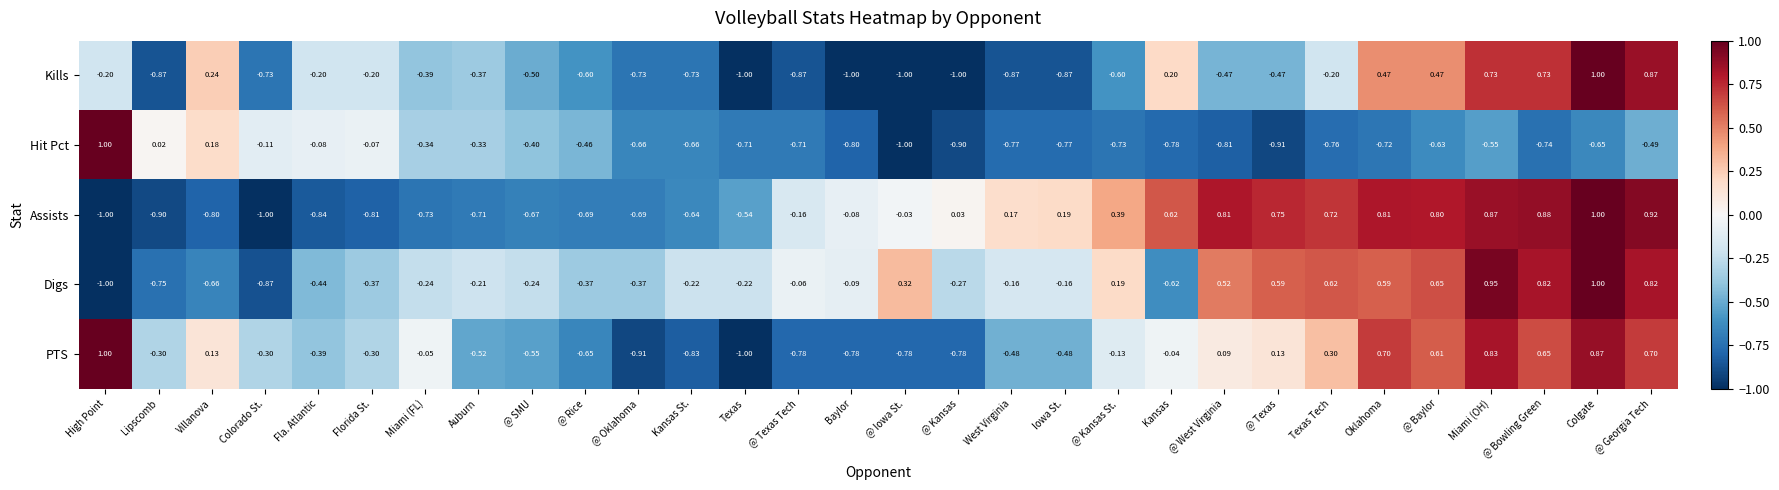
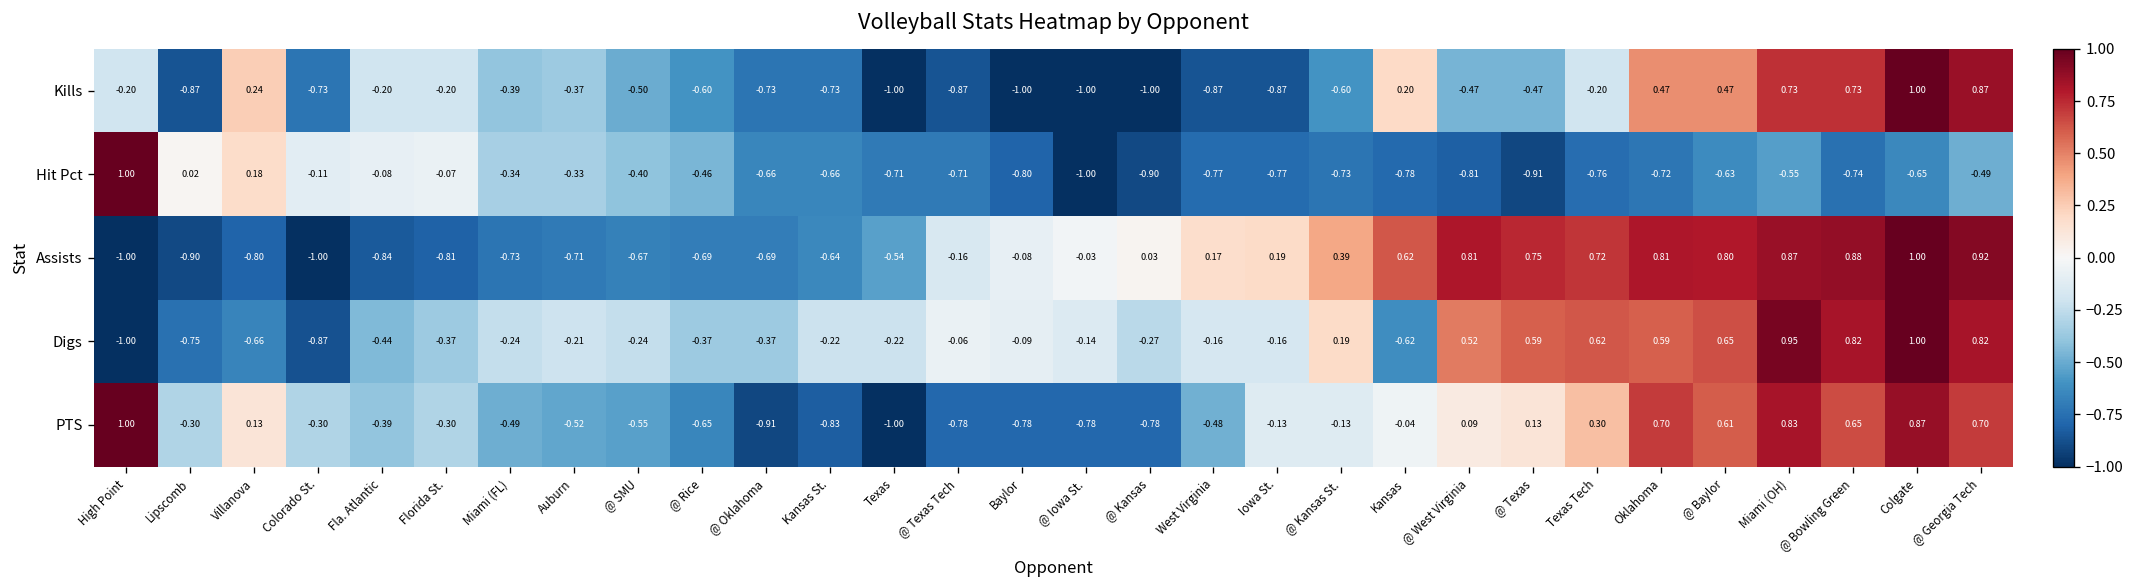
  {
    "Kills": {
      "High Point": -0.20,
      "Lipscomb": -0.87,
      "Villanova": 0.24,
      "Colorado St.": -0.73,
      "Fla. Atlantic": -0.20,
      "Florida St.": -0.20,
      "Miami (FL)": -0.39,
      "Auburn": -0.37,
      "@ SMU": -0.50,
      "@ Rice": -0.60,
      "@ Oklahoma": -0.73,
      "Kansas St.": -0.73,
      "Texas": -1.00,
      "@ Texas Tech": -0.87,
      "Baylor": -1.00,
      "@ Iowa St.": -1.00,
      "@ Kansas": -1.00,
      "West Virginia": -0.87,
      "Iowa St.": -0.87,
      "@ Kansas St.": -0.60,
      "Kansas": 0.20,
      "@ West Virginia": -0.47,
      "@ Texas": -0.47,
      "Texas Tech": -0.20,
      "Oklahoma": 0.47,
      "@ Baylor": 0.47,
      "Miami (OH)": 0.73,
      "@ Bowling Green": 0.73,
      "Colgate": 1.00,
      "@ Georgia Tech": 0.87
    },
    "Hit Pct": {
      "High Point": 1.00,
      "Lipscomb": 0.02,
      "Villanova": 0.18,
      "Colorado St.": -0.11,
      "Fla. Atlantic": -0.08,
      "Florida St.": -0.07,
      "Miami (FL)": -0.34,
      "Auburn": -0.33,
      "@ SMU": -0.40,
      "@ Rice": -0.46,
      "@ Oklahoma": -0.66,
      "Kansas St.": -0.66,
      "Texas": -0.71,
      "@ Texas Tech": -0.71,
      "Baylor": -0.80,
      "@ Iowa St.": -1.00,
      "@ Kansas": -0.90,
      "West Virginia": -0.77,
      "Iowa St.": -0.77,
      "@ Kansas St.": -0.73,
      "Kansas": -0.78,
      "@ West Virginia": -0.81,
      "@ Texas": -0.91,
      "Texas Tech": -0.76,
      "Oklahoma": -0.72,
      "@ Baylor": -0.63,
      "Miami (OH)": -0.55,
      "@ Bowling Green": -0.74,
      "Colgate": -0.65,
      "@ Georgia Tech": -0.49
    },
    "Assists": {
      "High Point": -1.00,
      "Lipscomb": -0.90,
      "Villanova": -0.80,
      "Colorado St.": -1.00,
      "Fla. Atlantic": -0.84,
      "Florida St.": -0.81,
      "Miami (FL)": -0.73,
      "Auburn": -0.71,
      "@ SMU": -0.67,
      "@ Rice": -0.69,
      "@ Oklahoma": -0.69,
      "Kansas St.": -0.64,
      "Texas": -0.54,
      "@ Texas Tech": -0.16,
      "Baylor": -0.08,
      "@ Iowa St.": -0.03,
      "@ Kansas": 0.03,
      "West Virginia": 0.17,
      "Iowa St.": 0.19,
      "@ Kansas St.": 0.39,
      "Kansas": 0.62,
      "@ West Virginia": 0.81,
      "@ Texas": 0.75,
      "Texas Tech": 0.72,
      "Oklahoma": 0.81,
      "@ Baylor": 0.80,
      "Miami (OH)": 0.87,
      "@ Bowling Green": 0.88,
      "Colgate": 1.00,
      "@ Georgia Tech": 0.92
    },
    "Digs": {
      "High Point": -1.00,
      "Lipscomb": -0.75,
      "Villanova": -0.66,
      "Colorado St.": -0.87,
      "Fla. Atlantic": -0.44,
      "Florida St.": -0.37,
      "Miami (FL)": -0.24,
      "Auburn": -0.21,
      "@ SMU": -0.24,
      "@ Rice": -0.37,
      "@ Oklahoma": -0.37,
      "Kansas St.": -0.22,
      "Texas": -0.22,
      "@ Texas Tech": -0.06,
      "Baylor": -0.09,
-     "@ Iowa St.": 0.32,
+     "@ Iowa St.": -0.14,
      "@ Kansas": -0.27,
      "West Virginia": -0.16,
      "Iowa St.": -0.16,
      "@ Kansas St.": 0.19,
      "Kansas": -0.62,
      "@ West Virginia": 0.52,
      "@ Texas": 0.59,
      "Texas Tech": 0.62,
      "Oklahoma": 0.59,
      "@ Baylor": 0.65,
      "Miami (OH)": 0.95,
      "@ Bowling Green": 0.82,
      "Colgate": 1.00,
      "@ Georgia Tech": 0.82
    },
    "PTS": {
      "High Point": 1.00,
      "Lipscomb": -0.30,
      "Villanova": 0.13,
      "Colorado St.": -0.30,
      "Fla. Atlantic": -0.39,
      "Florida St.": -0.30,
-     "Miami (FL)": -0.05,
+     "Miami (FL)": -0.49,
      "Auburn": -0.52,
      "@ SMU": -0.55,
      "@ Rice": -0.65,
      "@ Oklahoma": -0.91,
      "Kansas St.": -0.83,
      "Texas": -1.00,
      "@ Texas Tech": -0.78,
      "Baylor": -0.78,
      "@ Iowa St.": -0.78,
      "@ Kansas": -0.78,
      "West Virginia": -0.48,
-     "Iowa St.": -0.48,
+     "Iowa St.": -0.13,
      "@ Kansas St.": -0.13,
      "Kansas": -0.04,
      "@ West Virginia": 0.09,
      "@ Texas": 0.13,
      "Texas Tech": 0.30,
      "Oklahoma": 0.70,
      "@ Baylor": 0.61,
      "Miami (OH)": 0.83,
      "@ Bowling Green": 0.65,
      "Colgate": 0.87,
      "@ Georgia Tech": 0.70
    }
  }
